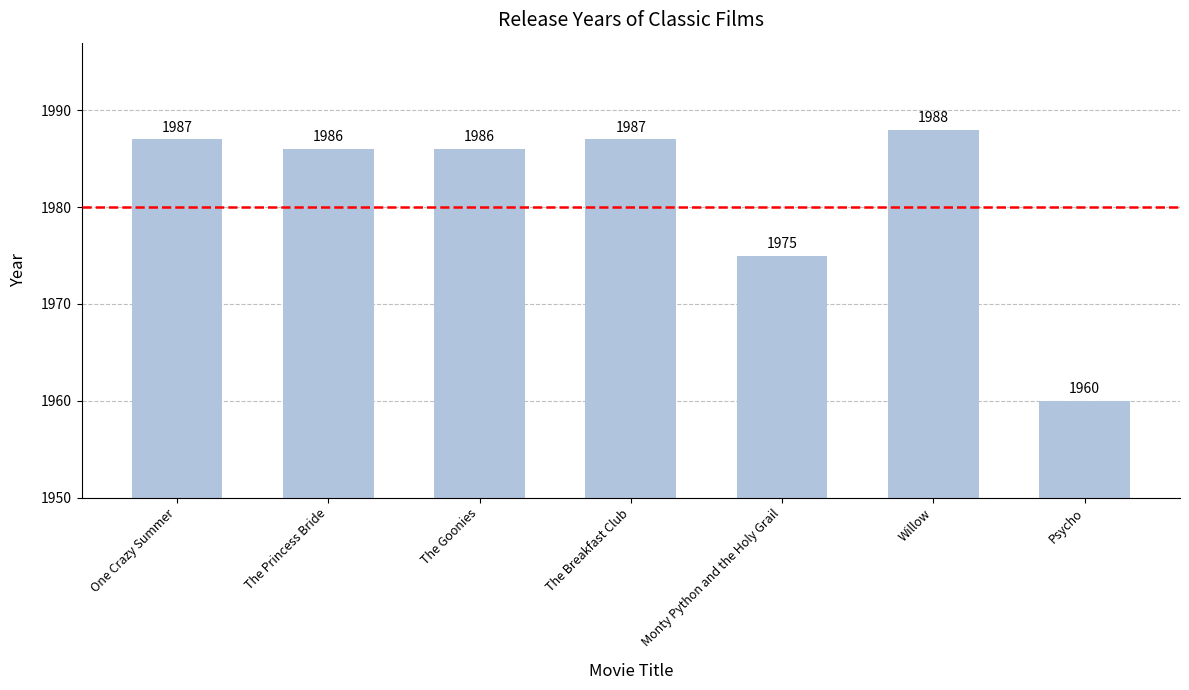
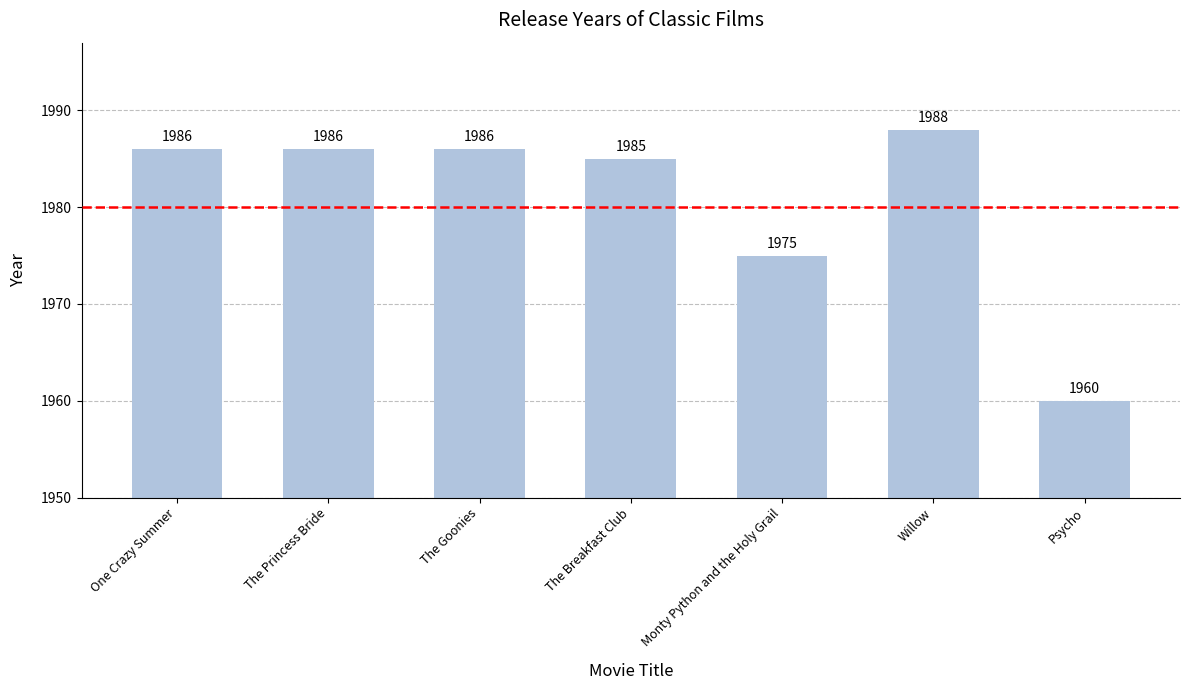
  {
-   "One Crazy Summer": 1987,
+   "One Crazy Summer": 1986,
    "The Princess Bride": 1986,
    "The Goonies": 1986,
-   "The Breakfast Club": 1987,
+   "The Breakfast Club": 1985,
    "Monty Python and the Holy Grail": 1975,
    "Willow": 1988,
    "Psycho": 1960
  }
